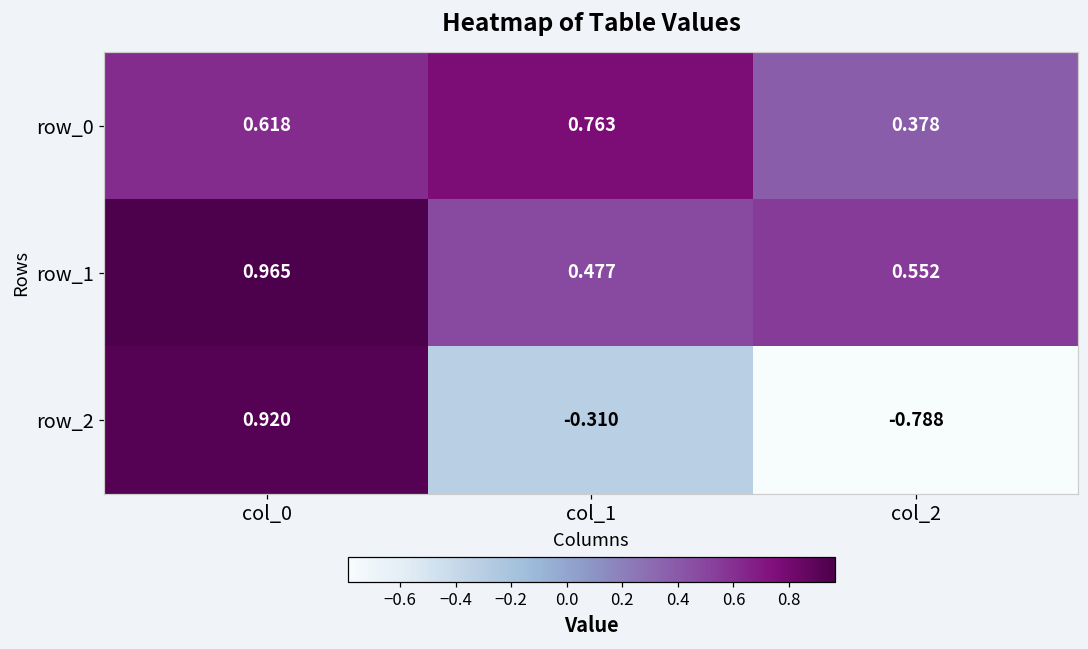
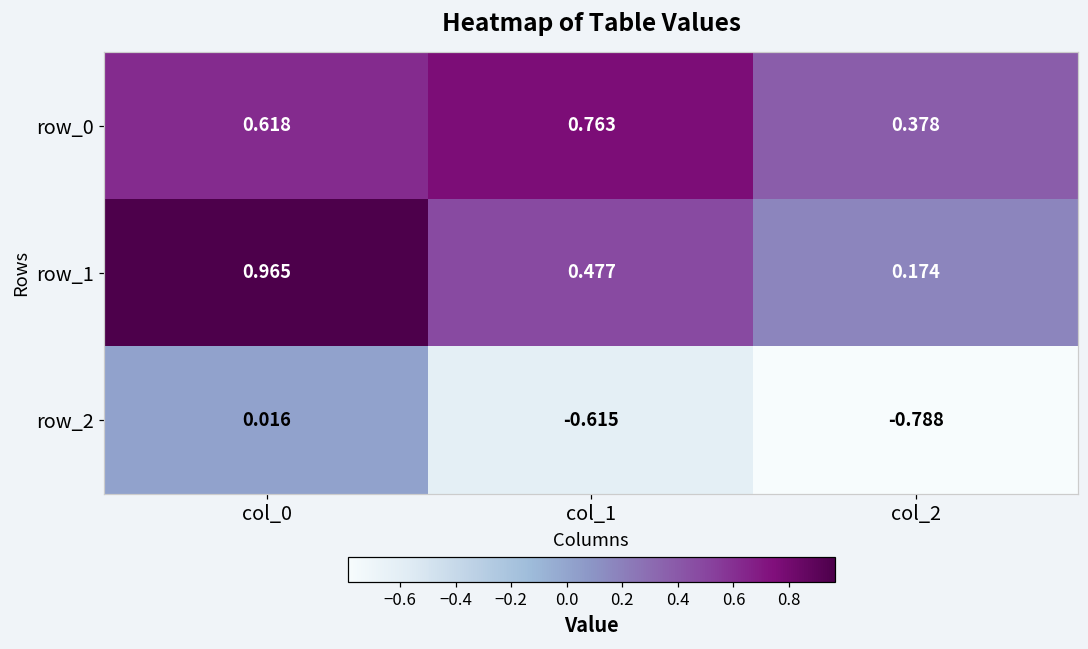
  {
    "row_0": {
      "col_0": 0.618,
      "col_1": 0.763,
      "col_2": 0.378
    },
    "row_1": {
      "col_0": 0.965,
      "col_1": 0.477,
-     "col_2": 0.552
+     "col_2": 0.174
    },
    "row_2": {
-     "col_0": 0.920,
-     "col_1": -0.310,
+     "col_0": 0.016,
+     "col_1": -0.615,
      "col_2": -0.788
    }
  }
